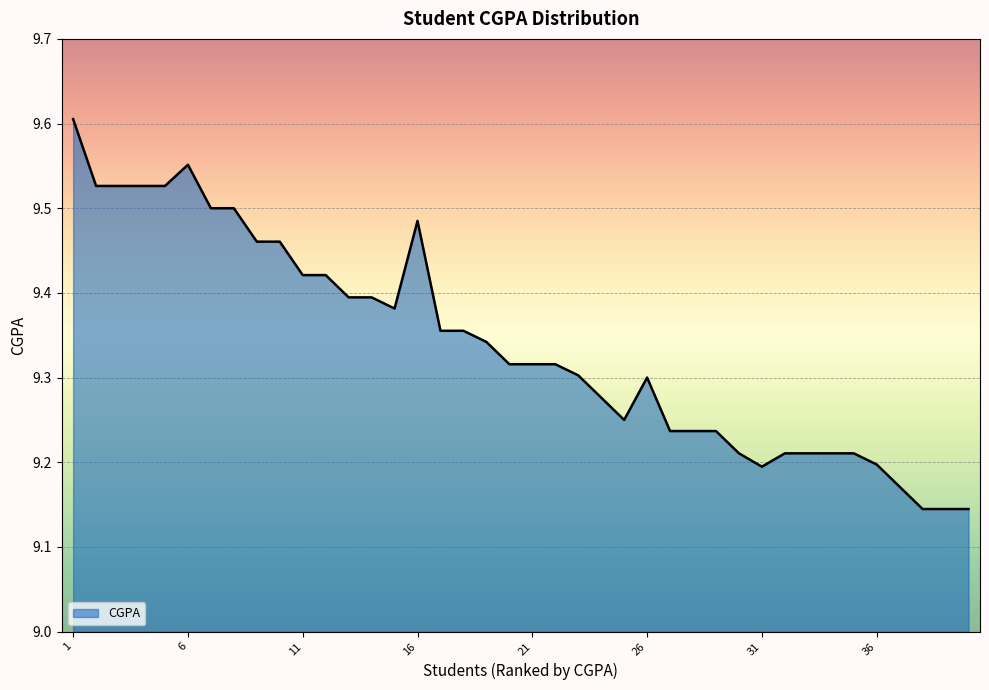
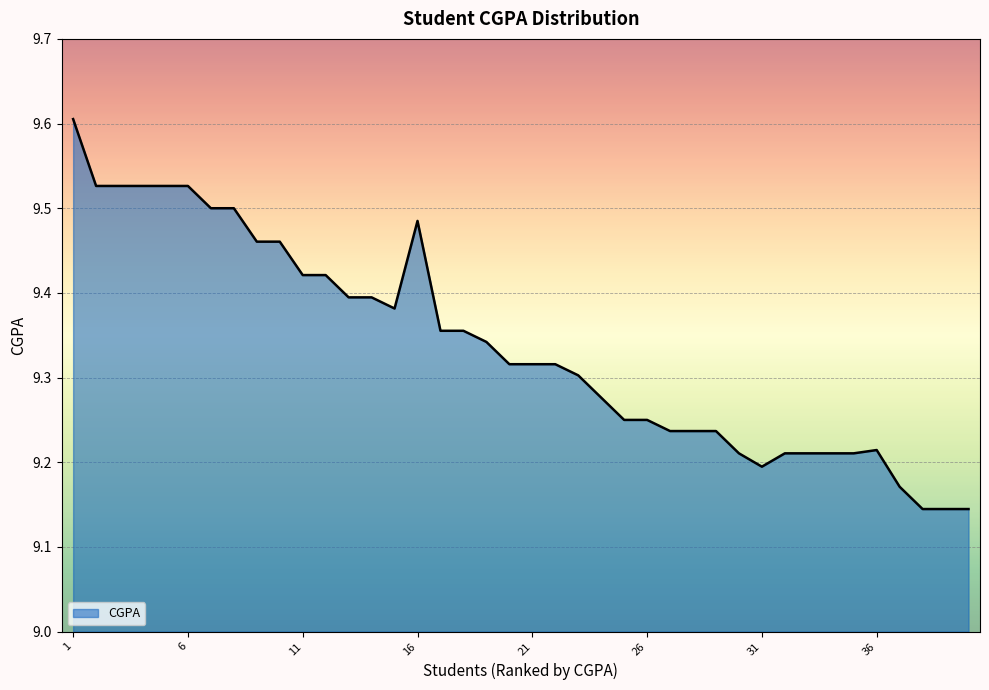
  {
    "1": 9.61,
-   "6": 9.55,
+   "6": 9.53,
    "11": 9.42,
    "16": 9.49,
    "21": 9.32,
-   "26": 9.30,
+   "26": 9.25,
    "31": 9.19,
-   "36": 9.20
+   "36": 9.21
  }
